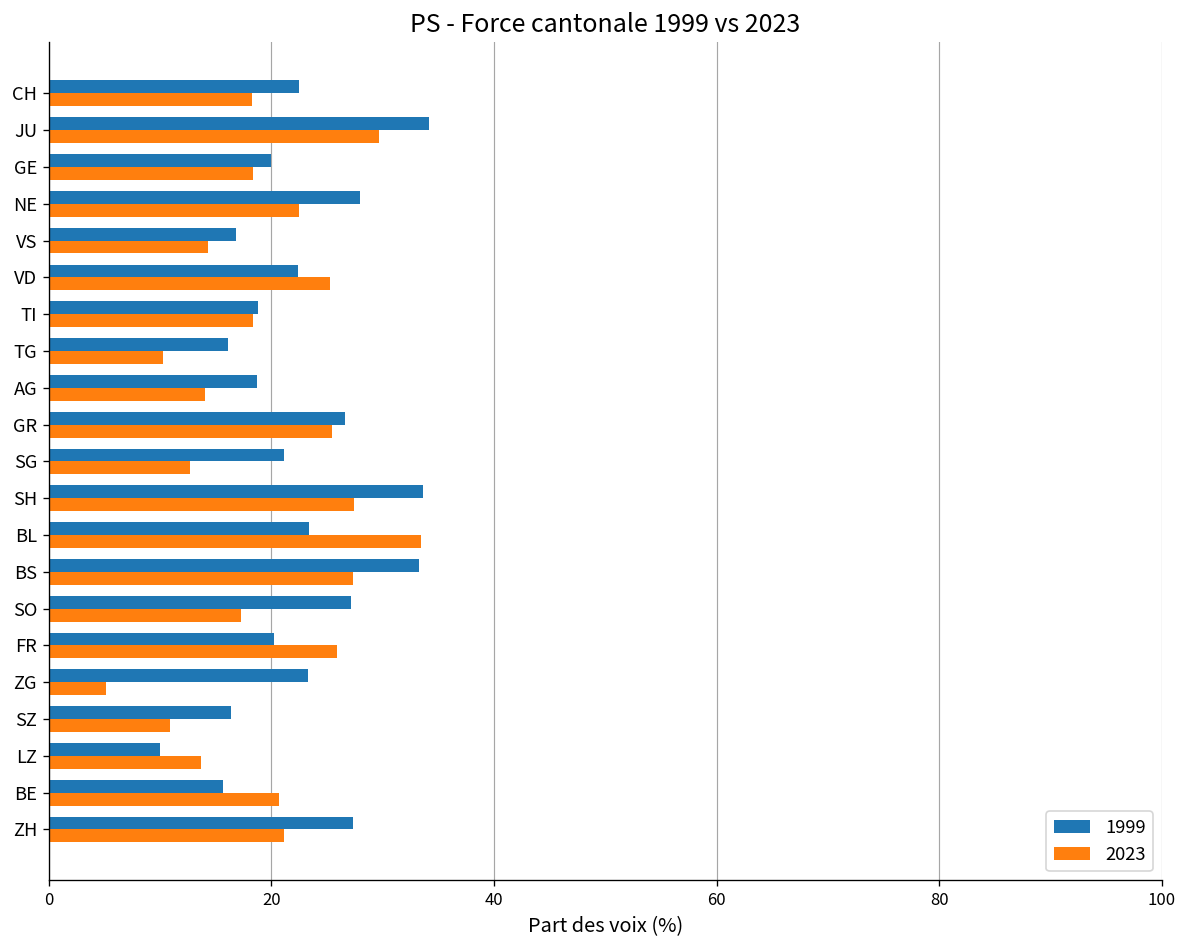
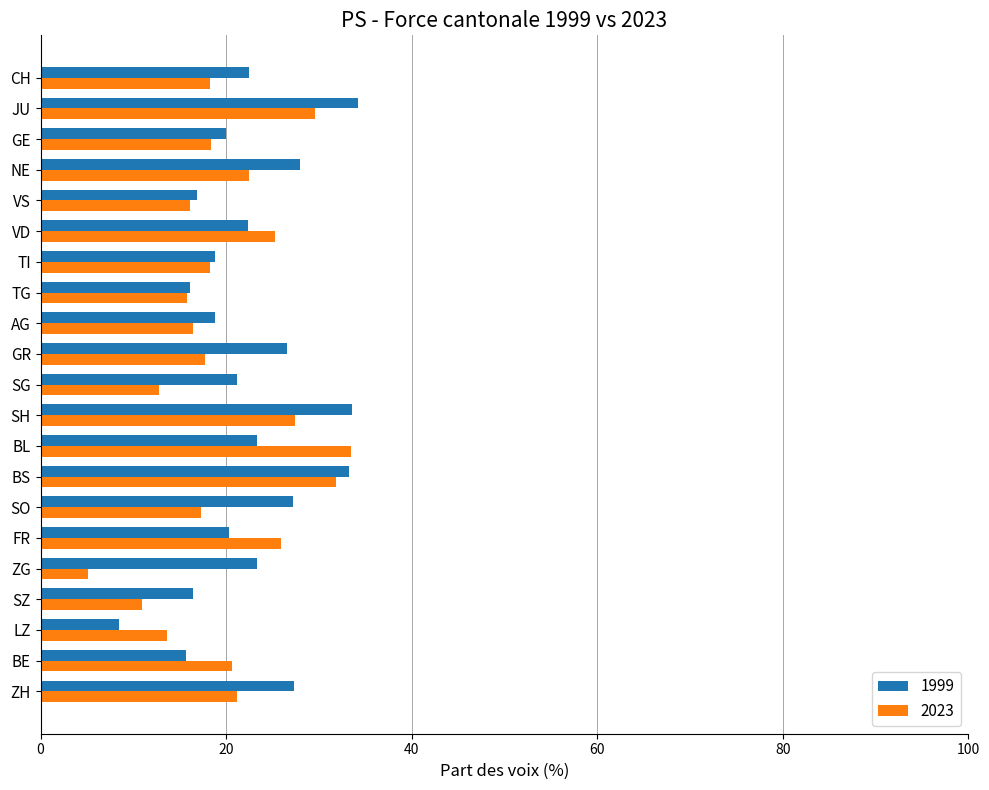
  {
    "1999": {
      "CH": 22,
      "JU": 34,
      "GE": 20,
      "NE": 28,
      "VS": 17,
      "VD": 22,
      "TI": 19,
      "TG": 16,
      "AG": 19,
      "GR": 27,
      "SG": 21,
      "SH": 34,
      "BL": 23,
      "BS": 33,
      "SO": 27,
      "FR": 20,
      "ZG": 23,
      "SZ": 16,
-     "LZ": 10,
+     "LZ": 8,
      "BE": 16,
      "ZH": 27
    },
    "2023": {
      "CH": 18,
      "JU": 30,
      "GE": 18,
      "NE": 23,
-     "VS": 14,
+     "VS": 16,
      "VD": 25,
      "TI": 18,
-     "TG": 10,
-     "AG": 14,
-     "GR": 25,
+     "TG": 16,
+     "AG": 16,
+     "GR": 18,
      "SG": 13,
      "SH": 27,
      "BL": 33,
-     "BS": 27,
+     "BS": 32,
      "SO": 17,
      "FR": 26,
      "ZG": 5,
      "SZ": 11,
      "LZ": 14,
      "BE": 21,
      "ZH": 21
    }
  }
